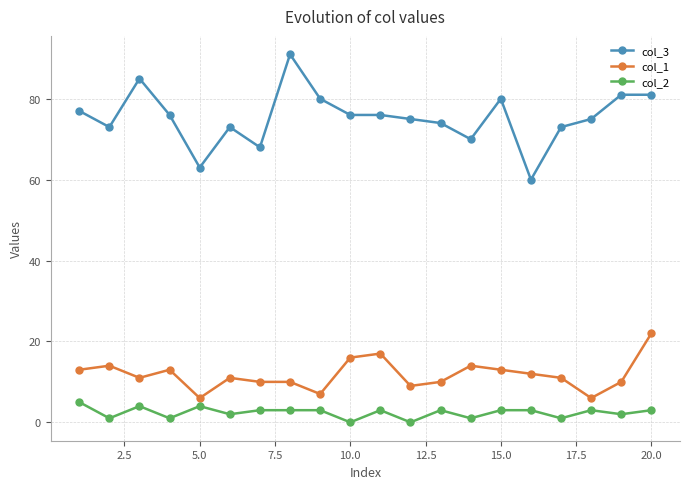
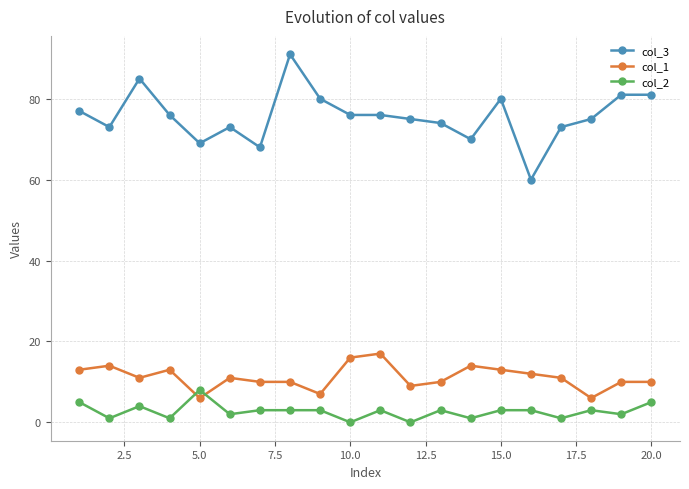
  {
    "col_3": {
-     "5.0": 63,
+     "5.0": 69,
      "10.0": 76,
      "15.0": 80,
      "20.0": 81
    },
    "col_1": {
      "5.0": 6,
      "10.0": 16,
      "15.0": 13,
-     "20.0": 22
+     "20.0": 10
    },
    "col_2": {
-     "5.0": 4,
+     "5.0": 8,
      "10.0": 0,
      "15.0": 3,
-     "20.0": 3
+     "20.0": 5
    }
  }
